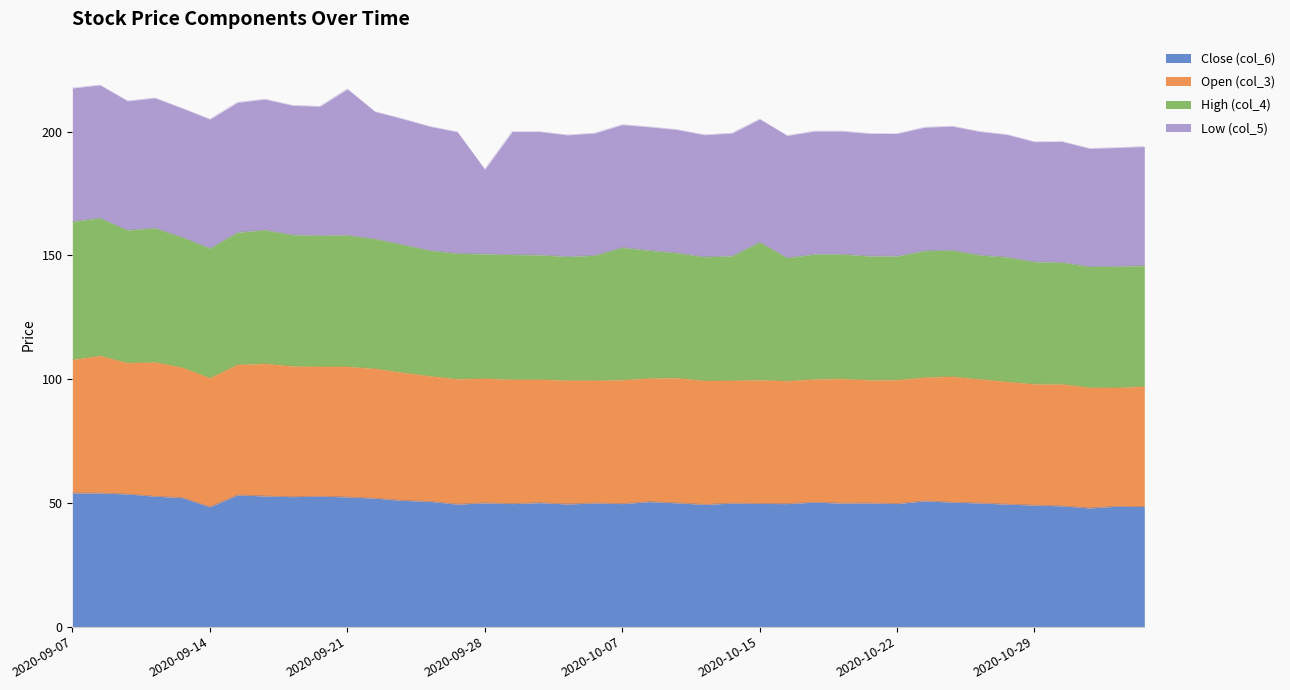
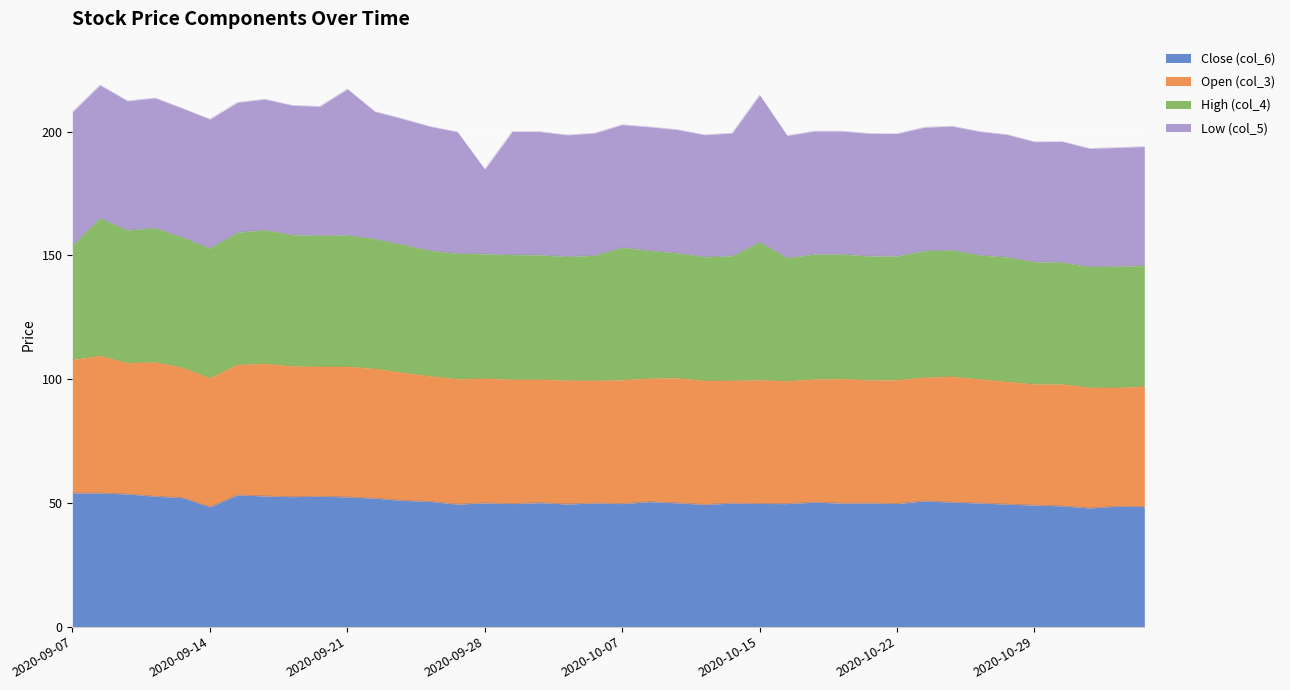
  {
    "Close (col_6)": {
      "2020-09-07": 54,
      "2020-09-14": 48,
      "2020-09-21": 52,
      "2020-09-28": 50,
      "2020-10-07": 50,
      "2020-10-15": 50,
      "2020-10-22": 50,
      "2020-10-29": 49
    },
    "Open (col_3)": {
      "2020-09-07": 54,
      "2020-09-14": 52,
      "2020-09-21": 53,
      "2020-09-28": 50,
      "2020-10-07": 50,
      "2020-10-15": 50,
      "2020-10-22": 50,
      "2020-10-29": 49
    },
    "High (col_4)": {
-     "2020-09-07": 56,
+     "2020-09-07": 46,
      "2020-09-14": 52,
      "2020-09-21": 53,
      "2020-09-28": 50,
      "2020-10-07": 53,
      "2020-10-15": 56,
      "2020-10-22": 50,
      "2020-10-29": 49
    },
    "Low (col_5)": {
      "2020-09-07": 54,
      "2020-09-14": 52,
      "2020-09-21": 59,
      "2020-09-28": 34,
      "2020-10-07": 50,
-     "2020-10-15": 50,
+     "2020-10-15": 59,
      "2020-10-22": 50,
      "2020-10-29": 49
    }
  }
